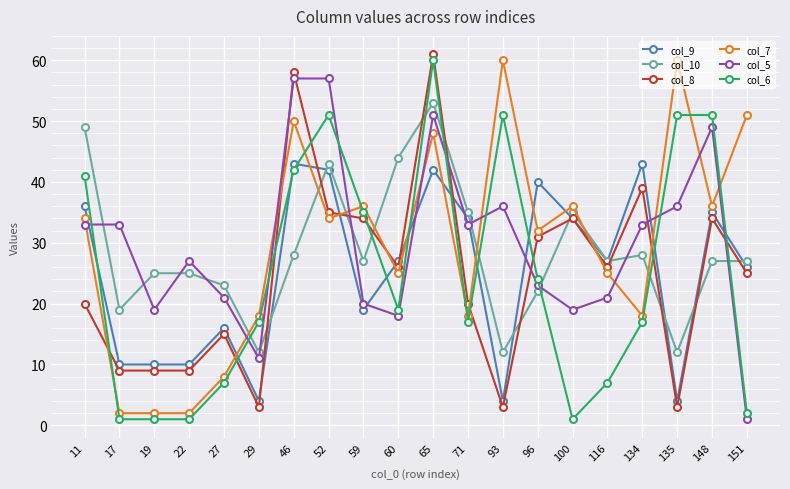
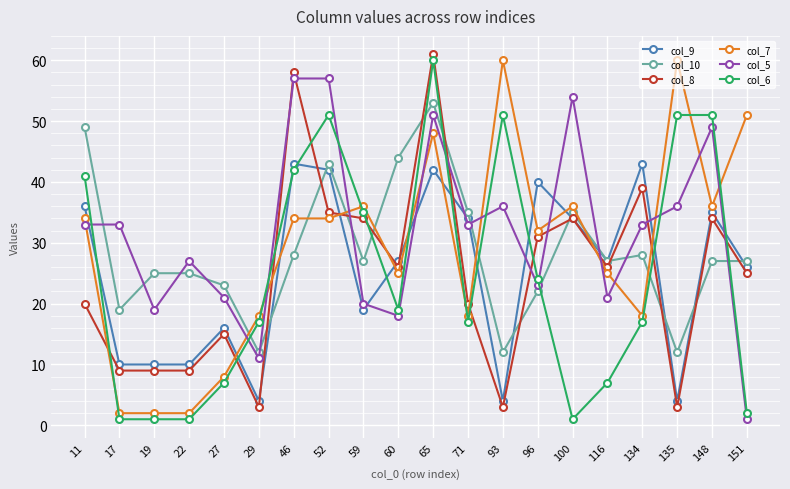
  {
    "col_8": {
      "11": 20,
      "17": 9,
      "19": 9,
      "22": 9,
      "27": 15,
      "29": 3,
      "46": 58,
      "52": 35,
      "59": 34,
      "60": 26,
      "65": 61,
      "71": 20,
      "93": 3,
      "96": 31,
      "116": 26,
      "134": 39,
      "135": 3,
      "148": 34,
      "151": 25
    },
    "col_7": {
      "11": 34,
      "17": 2,
      "19": 2,
      "22": 2,
      "27": 8,
      "29": 18,
-     "46": 50,
+     "46": 34,
      "52": 34,
      "59": 36,
      "60": 25,
      "65": 48,
      "71": 18,
      "93": 60,
      "96": 32,
      "100": 36,
      "116": 25,
      "134": 18,
      "148": 36,
      "151": 51
    },
    "col_5": {
      "11": 33,
      "17": 33,
      "19": 19,
      "22": 27,
      "27": 21,
      "29": 11,
      "46": 57,
      "52": 57,
      "59": 20,
      "60": 18,
      "65": 51,
      "71": 33,
      "93": 36,
      "96": 23,
-     "100": 19,
+     "100": 54,
      "116": 21,
      "134": 33,
      "135": 36,
      "148": 49,
      "151": 1
    },
    "col_6": {
      "11": 41,
      "17": 1,
      "19": 1,
      "22": 1,
      "27": 7,
      "29": 17,
      "46": 42,
      "52": 51,
      "59": 35,
      "60": 19,
      "65": 60,
      "71": 17,
      "93": 51,
      "96": 24,
      "100": 1,
      "116": 7,
      "134": 17,
      "135": 51,
      "148": 51,
      "151": 2
    }
  }
